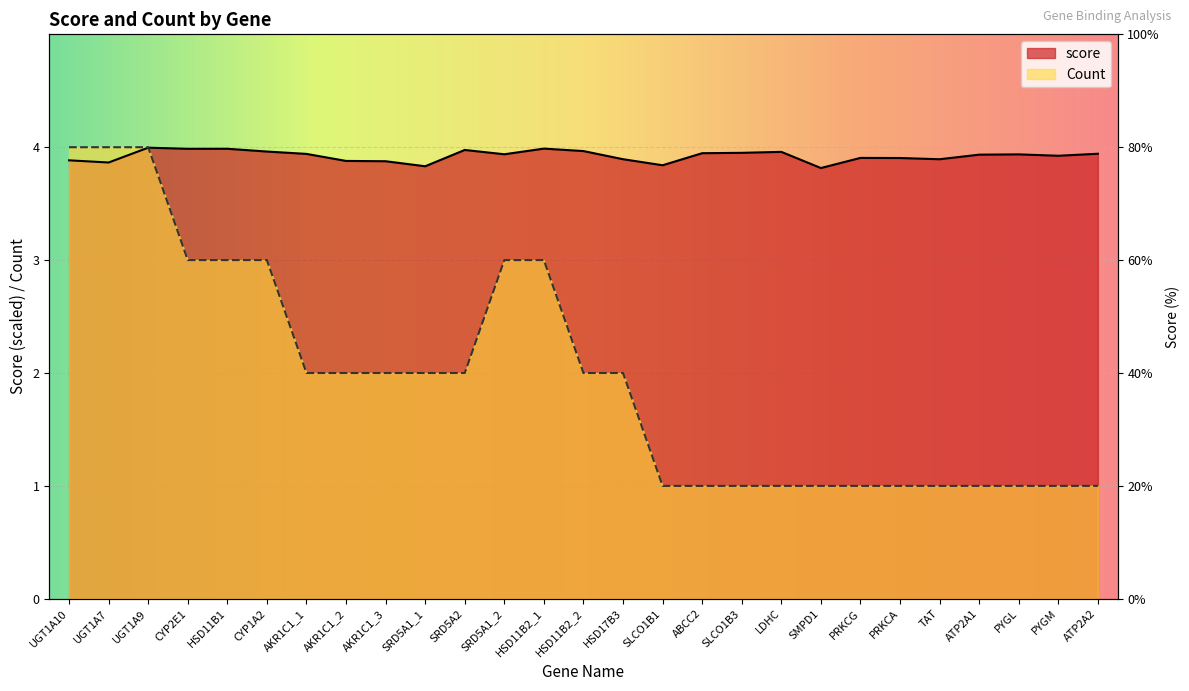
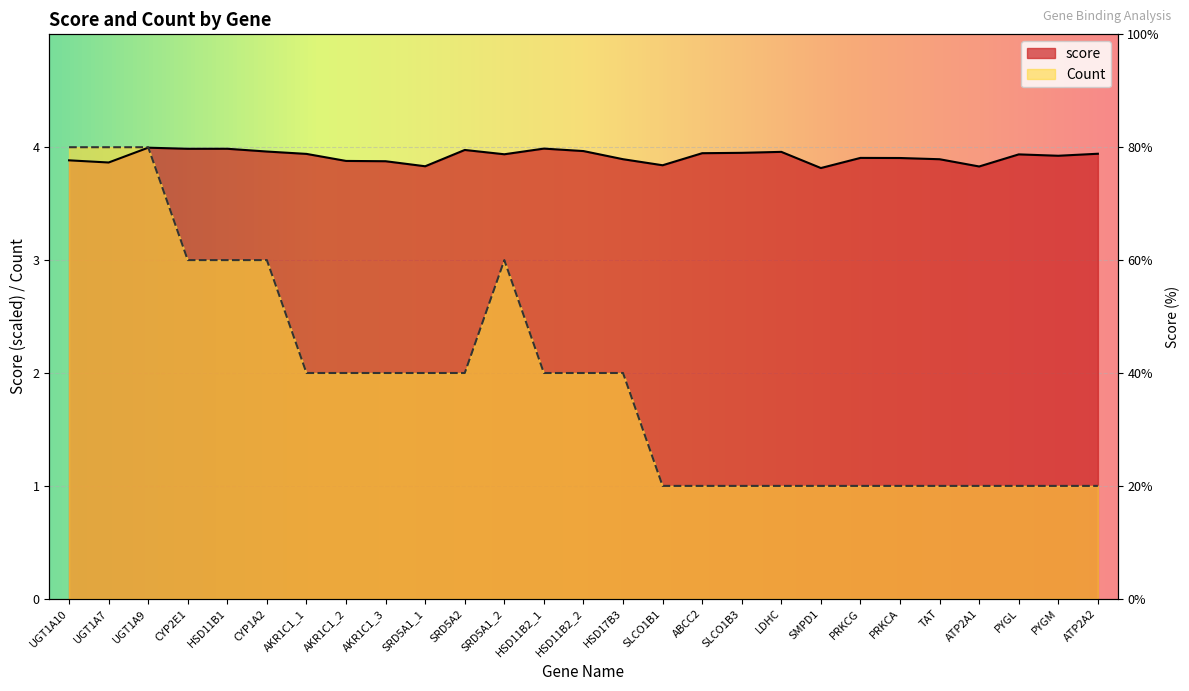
  {
    "score": {
      "UGT1A10": 3.88,
      "UGT1A7": 3.86,
      "CYP2E1": 3.99,
      "HSD11B1": 3.99,
      "CYP1A2": 3.96,
      "AKR1C1_1": 3.94,
      "AKR1C1_2": 3.88,
      "AKR1C1_3": 3.88,
      "SRD5A1_1": 3.83,
      "SRD5A2": 3.98,
      "SRD5A1_2": 3.94,
      "HSD11B2_1": 3.99,
      "HSD11B2_2": 3.97,
      "HSD17B3": 3.89,
      "SLCO1B1": 3.84,
      "ABCC2": 3.95,
      "SLCO1B3": 3.95,
      "LDHC": 3.96,
      "SMPD1": 3.82,
      "PRKCG": 3.91,
      "PRKCA": 3.90,
      "TAT": 3.89,
-     "ATP2A1": 3.93,
+     "ATP2A1": 3.83,
      "PYGL": 3.94,
      "PYGM": 3.92,
      "ATP2A2": 3.94
    },
    "Count": {
      "UGT1A10": 4,
      "UGT1A7": 4,
      "CYP2E1": 3,
      "HSD11B1": 3,
      "CYP1A2": 3,
      "AKR1C1_1": 2,
      "AKR1C1_2": 2,
      "AKR1C1_3": 2,
      "SRD5A1_1": 2,
      "SRD5A2": 2,
      "SRD5A1_2": 3,
-     "HSD11B2_1": 3,
+     "HSD11B2_1": 2,
      "HSD11B2_2": 2,
      "HSD17B3": 2,
      "SLCO1B1": 1,
      "ABCC2": 1,
      "SLCO1B3": 1,
      "LDHC": 1,
      "SMPD1": 1,
      "PRKCG": 1,
      "PRKCA": 1,
      "TAT": 1,
      "ATP2A1": 1,
      "PYGL": 1,
      "PYGM": 1,
      "ATP2A2": 1
    }
  }
